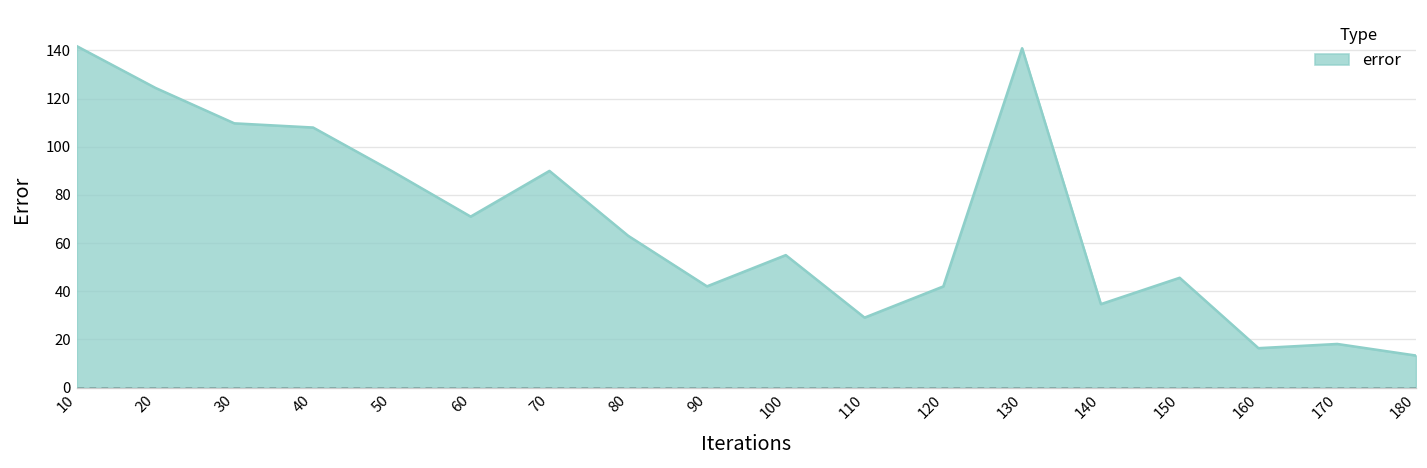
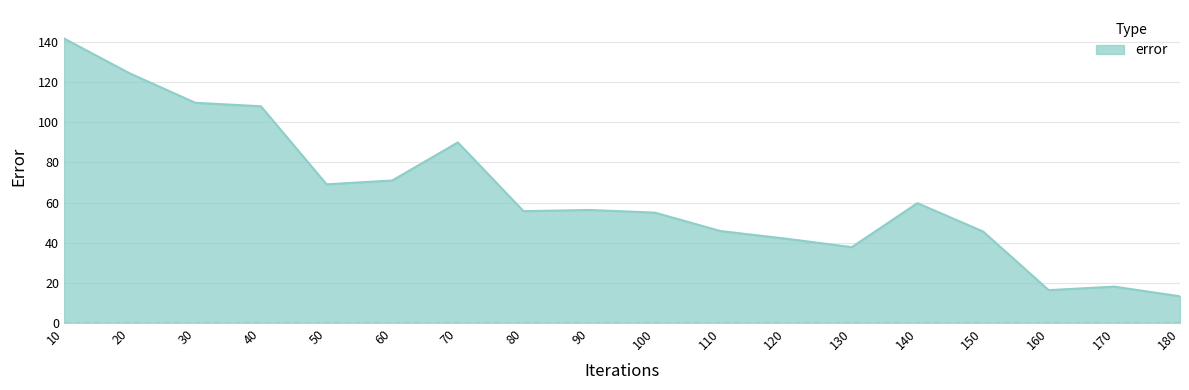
  {
    "10": 142,
    "20": 124,
    "30": 110,
    "40": 108,
-   "50": 90,
+   "50": 69,
    "60": 71,
    "70": 90,
-   "80": 63,
-   "90": 42,
+   "80": 56,
+   "90": 56,
    "100": 55,
-   "110": 29,
+   "110": 46,
    "120": 42,
-   "130": 141,
-   "140": 35,
+   "130": 38,
+   "140": 60,
    "150": 46,
    "160": 16,
    "170": 18,
    "180": 13
  }
